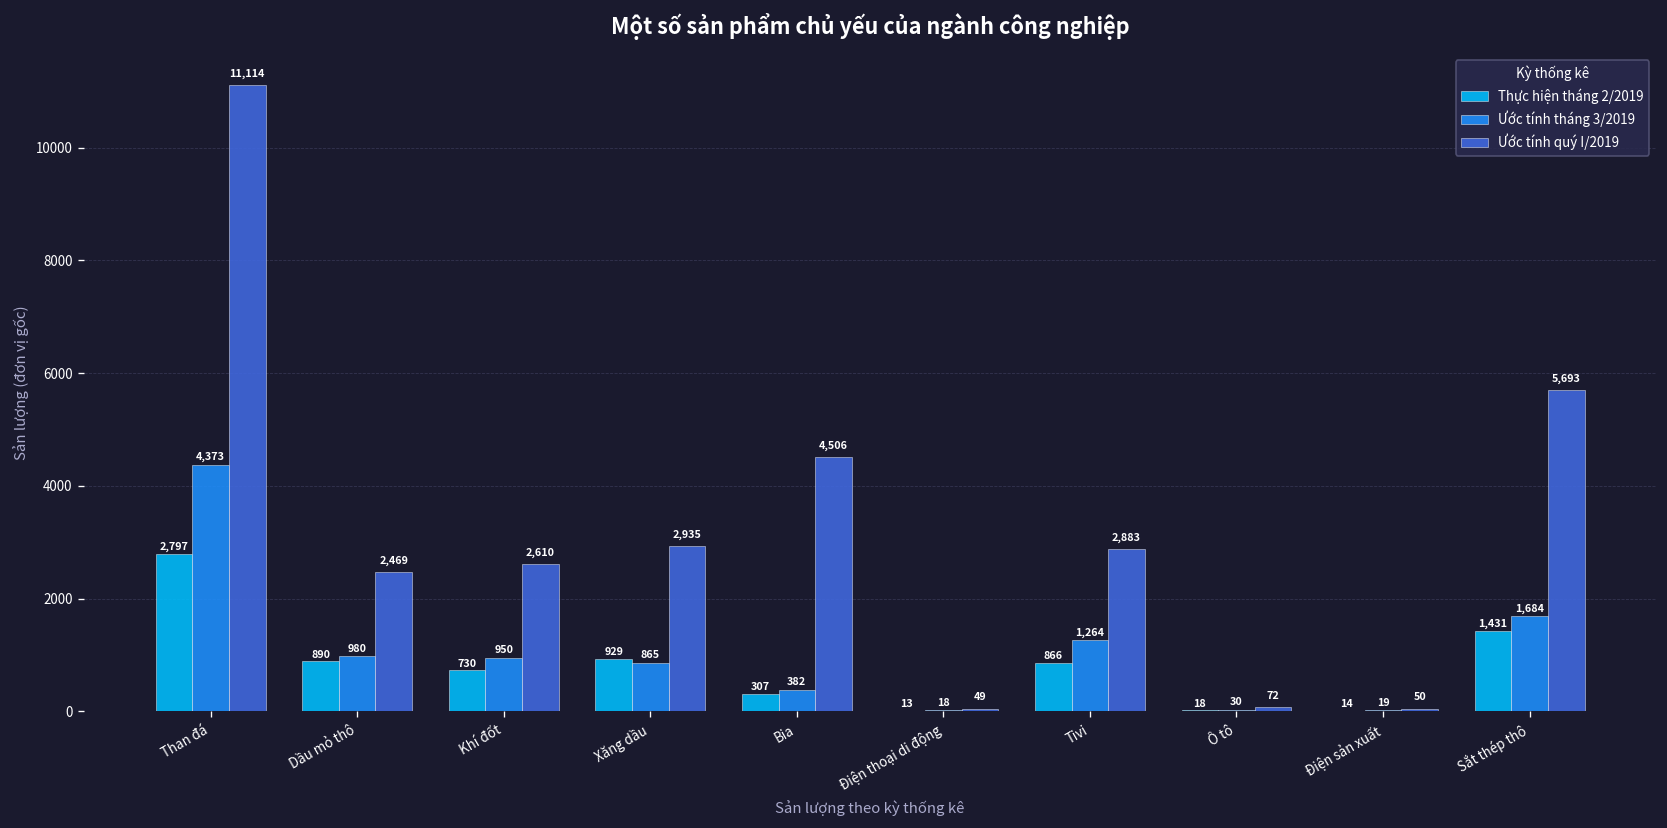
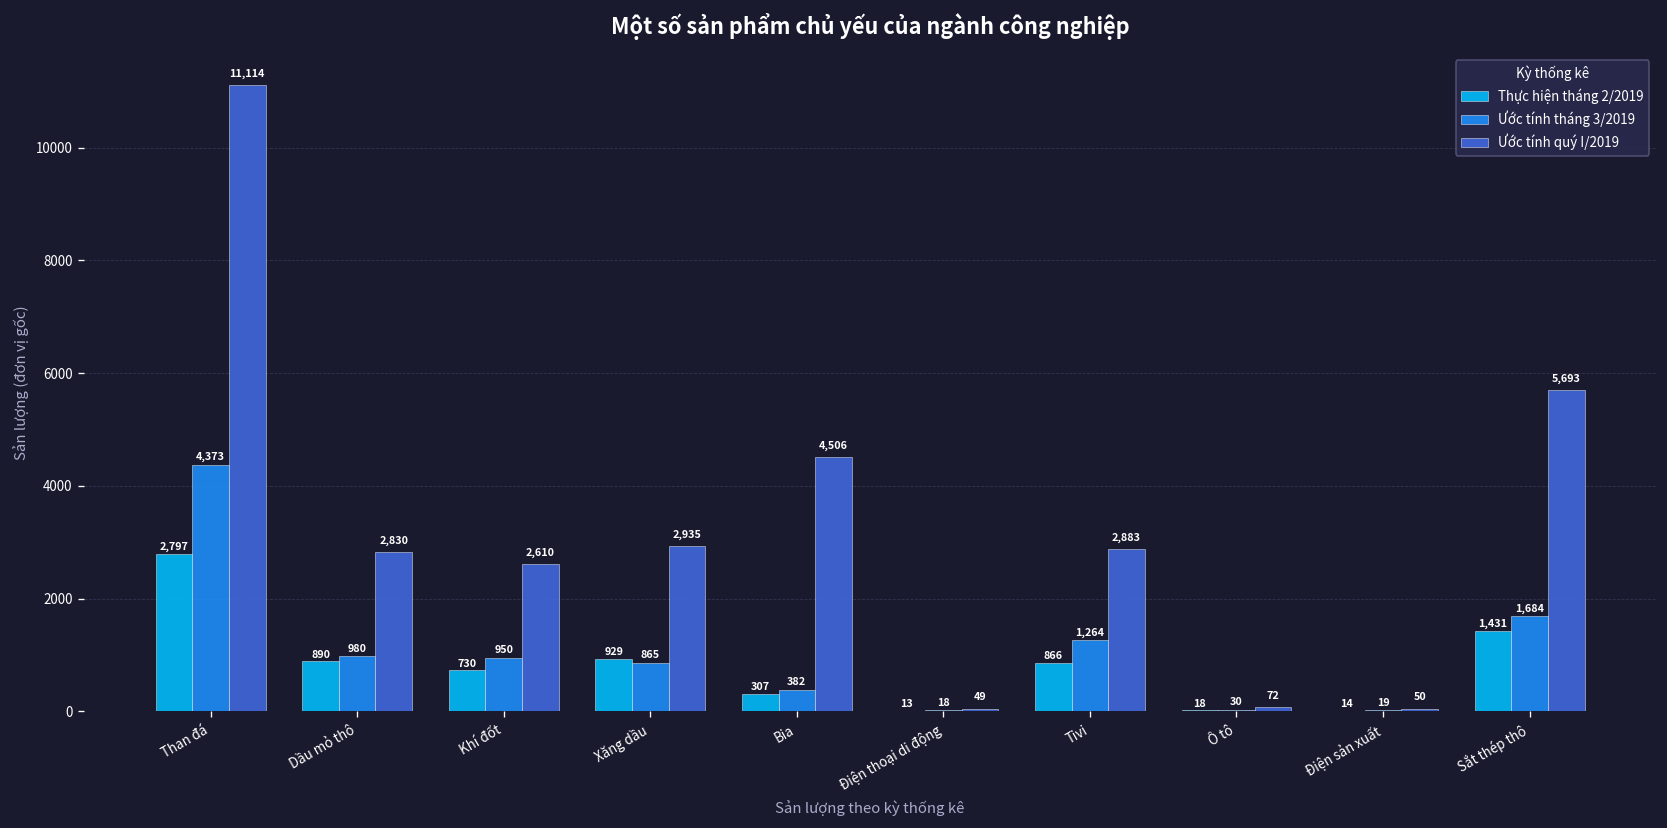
  {
    "Ước tính quý I/2019": {
      "Than đá": "11,114",
-     "Dầu mỏ thô": "2,469",
+     "Dầu mỏ thô": "2,830",
      "Khí đốt": "2,610",
      "Xăng dầu": "2,935",
      "Bia": "4,506",
      "Điện thoại di động": "49",
      "Tivi": "2,883",
      "Ô tô": "72",
      "Điện sản xuất": "50",
      "Sắt thép thô": "5,693"
    }
  }
